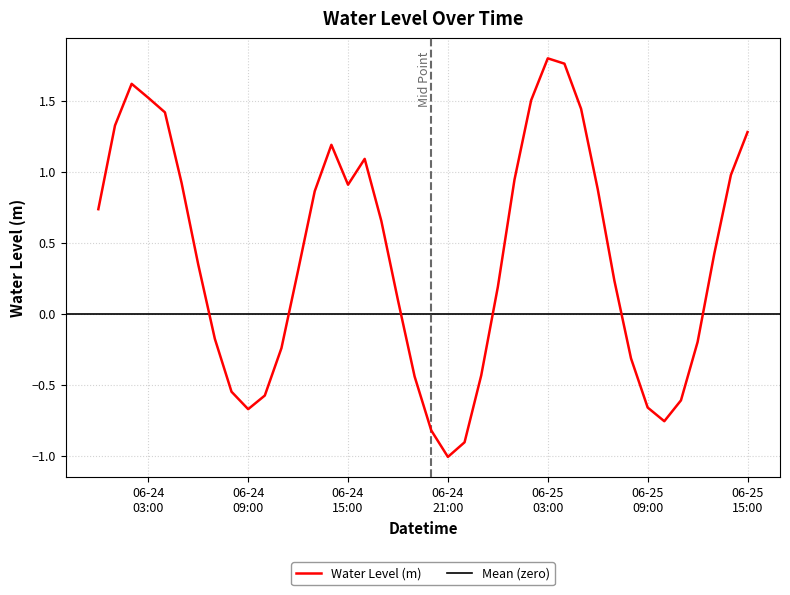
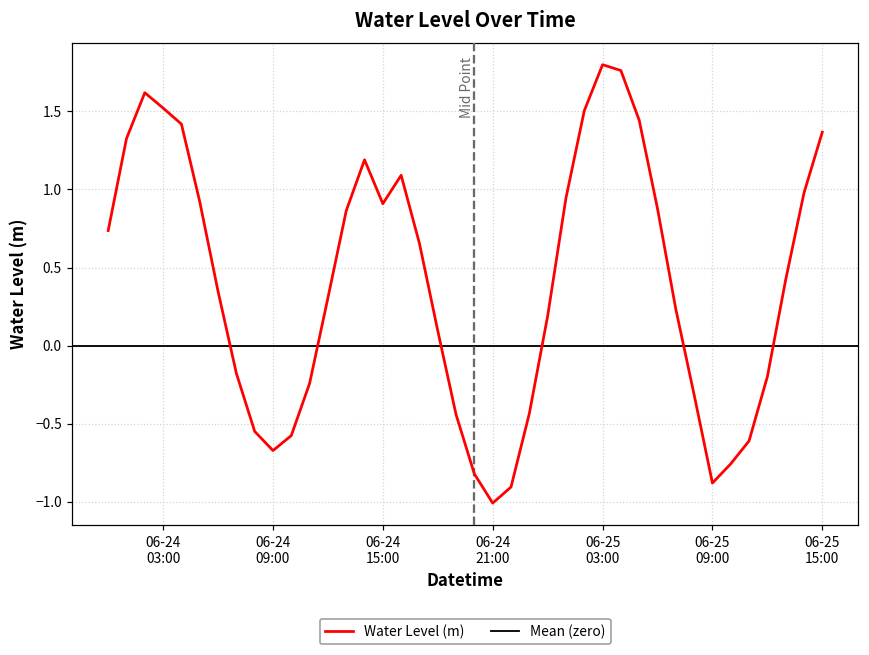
  {
    "06-24 03:00": 1.52,
    "06-24 09:00": -0.67,
    "06-24 15:00": 0.91,
    "06-24 21:00": -1.01,
    "06-25 03:00": 1.80,
-   "06-25 09:00": -0.66,
-   "06-25 15:00": 1.28
+   "06-25 09:00": -0.88,
+   "06-25 15:00": 1.37
  }
